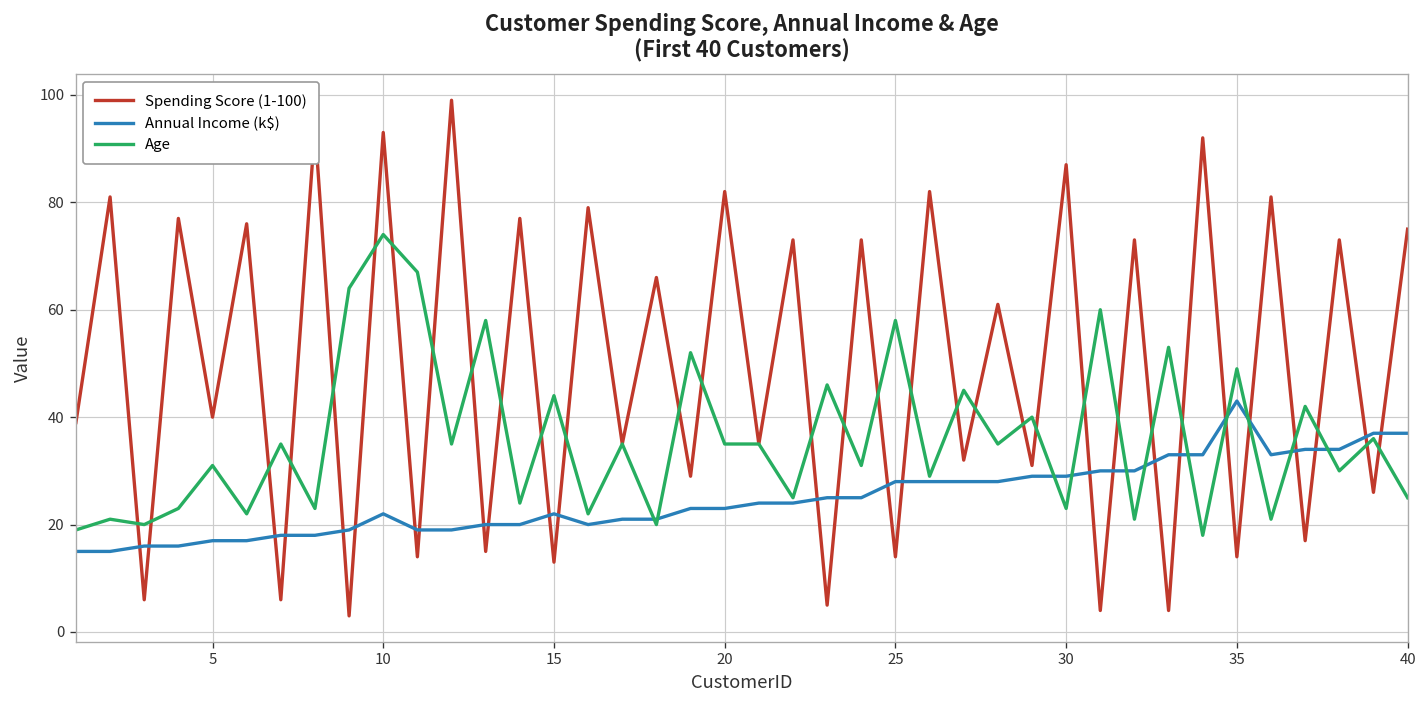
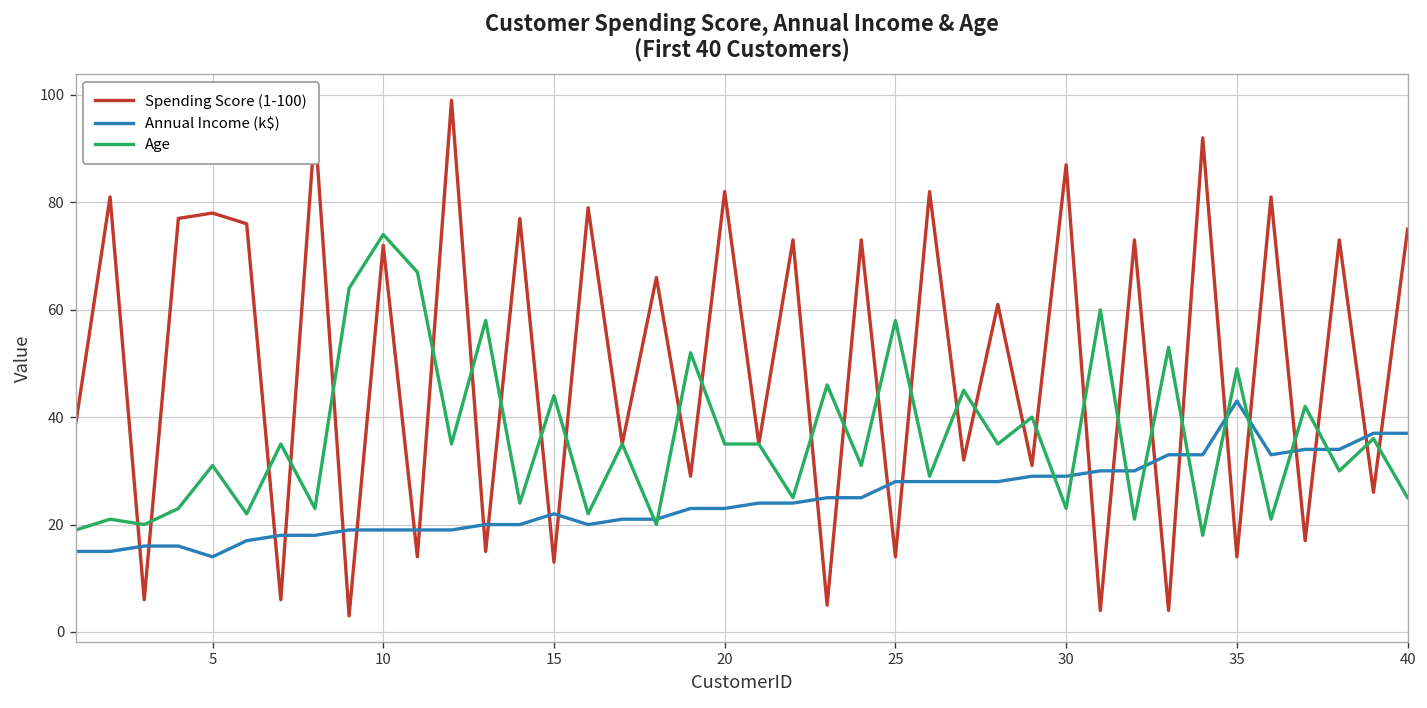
  {
    "Spending Score (1-100)": {
-     "5": 40,
-     "10": 93,
+     "5": 78,
+     "10": 72,
      "15": 13,
      "20": 82,
      "25": 14,
      "30": 87,
      "35": 14,
      "40": 75
    },
    "Annual Income (k$)": {
-     "5": 17,
-     "10": 22,
+     "5": 14,
+     "10": 19,
      "15": 22,
      "20": 23,
      "25": 28,
      "30": 29,
      "35": 43,
      "40": 37
    },
    "Age": {
      "5": 31,
      "10": 74,
      "15": 44,
      "20": 35,
      "25": 58,
      "30": 23,
      "35": 49,
      "40": 25
    }
  }
